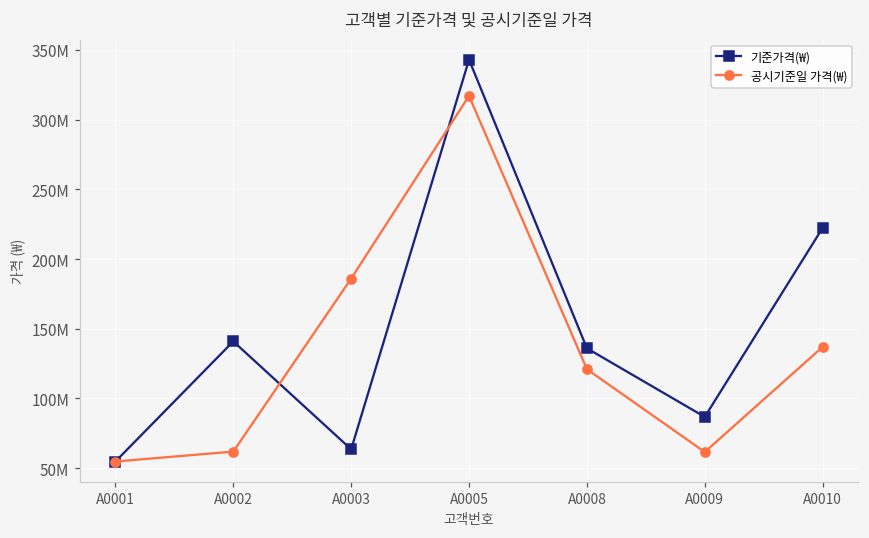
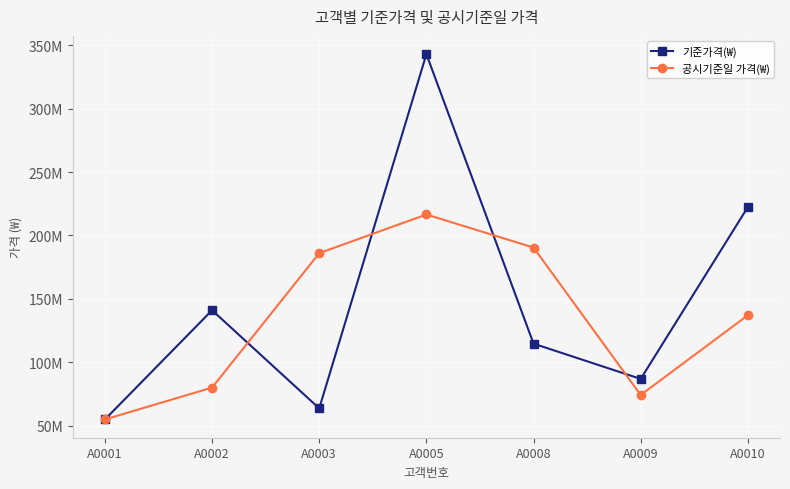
  {
    "기준가격(₩)": {
      "A0002": 141000000,
      "A0003": 64000000,
      "A0005": 343000000,
-     "A0008": 136000000,
+     "A0008": 115000000,
      "A0009": 87000000,
      "A0010": 222000000
    },
    "공시기준일 가격(₩)": {
-     "A0002": 62000000,
+     "A0002": 80000000,
      "A0003": 186000000,
-     "A0005": 317000000,
-     "A0008": 121000000,
-     "A0009": 62000000,
+     "A0005": 217000000,
+     "A0008": 190000000,
+     "A0009": 74000000,
      "A0010": 137000000
    }
  }
